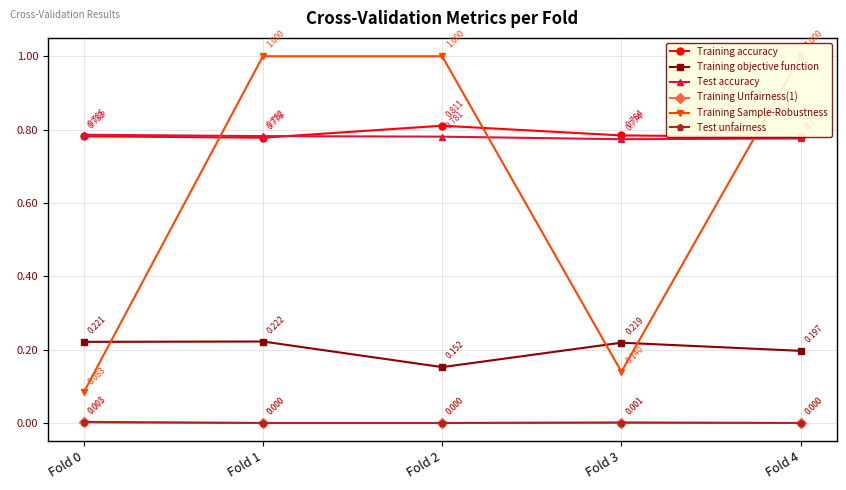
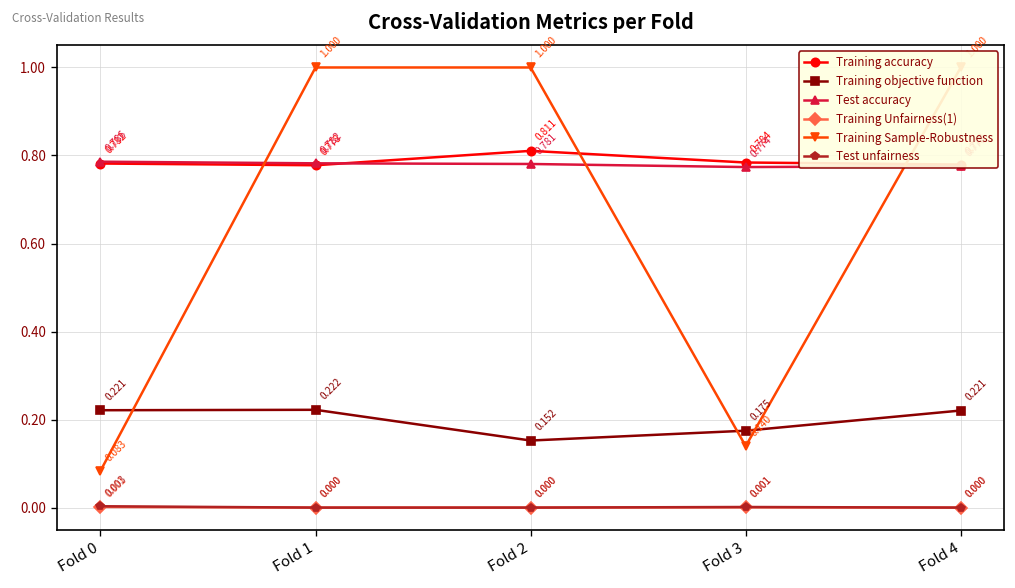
  {
    "Training objective function": {
      "Fold 0": 0.221,
      "Fold 1": 0.222,
      "Fold 2": 0.152,
-     "Fold 3": 0.219,
-     "Fold 4": 0.197
+     "Fold 3": 0.175,
+     "Fold 4": 0.221
    },
    "Training Sample-Robustness": {
      "Fold 0": 0.083,
      "Fold 1": 1.000,
      "Fold 2": 1.000,
      "Fold 3": 0.140
    }
  }
